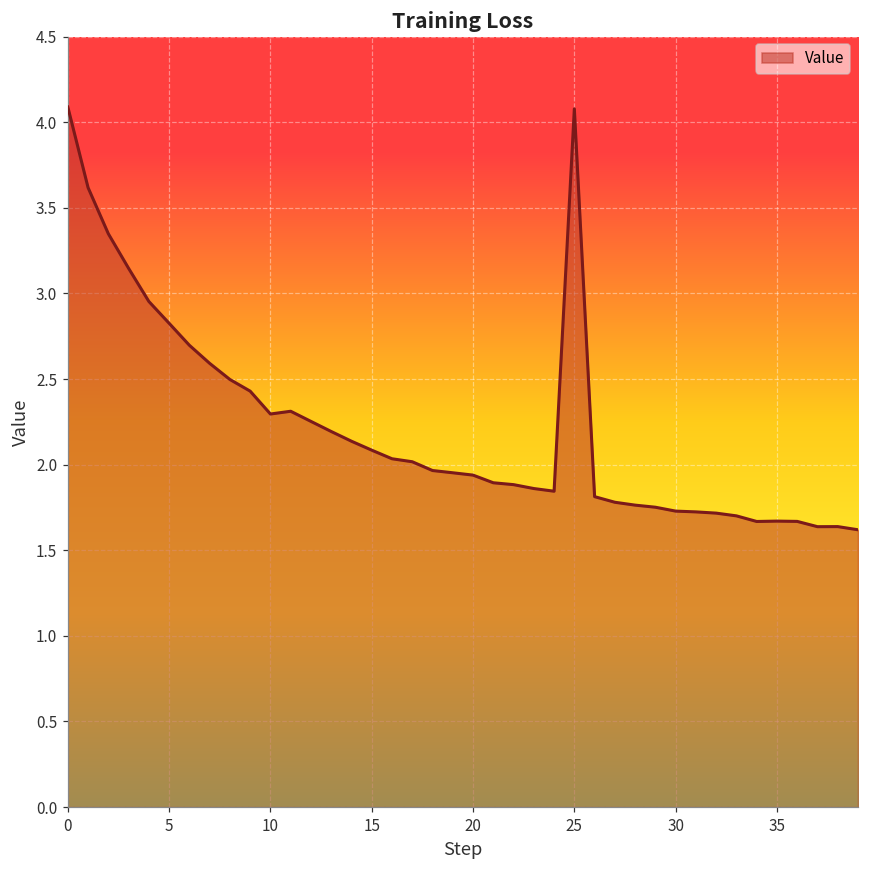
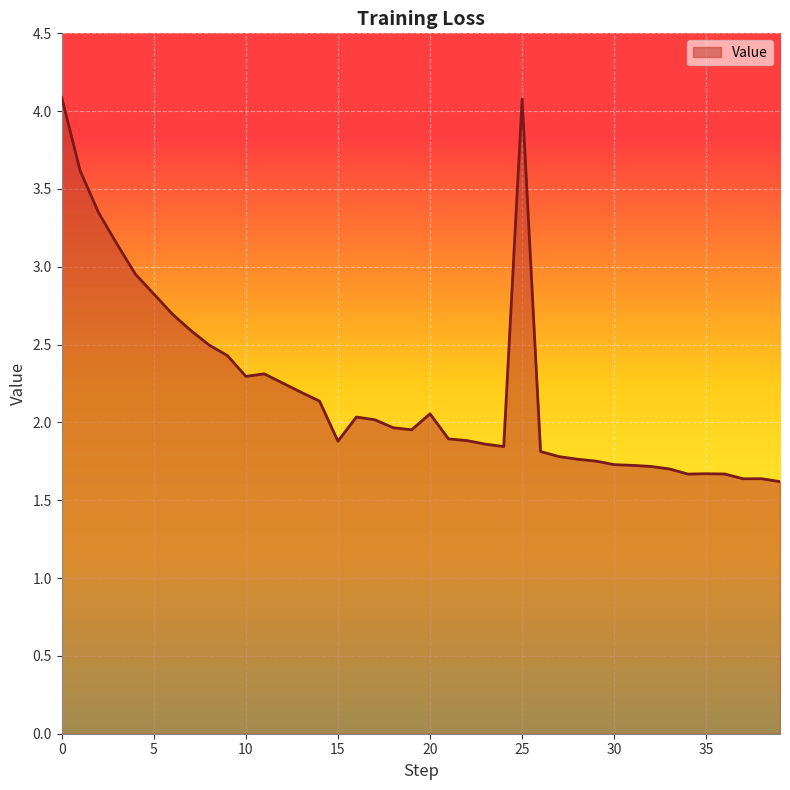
  {
    "0": 4.09,
    "5": 2.83,
    "10": 2.30,
-   "15": 2.08,
-   "20": 1.94,
+   "15": 1.88,
+   "20": 2.06,
    "25": 4.08,
    "30": 1.73,
    "35": 1.67
  }
